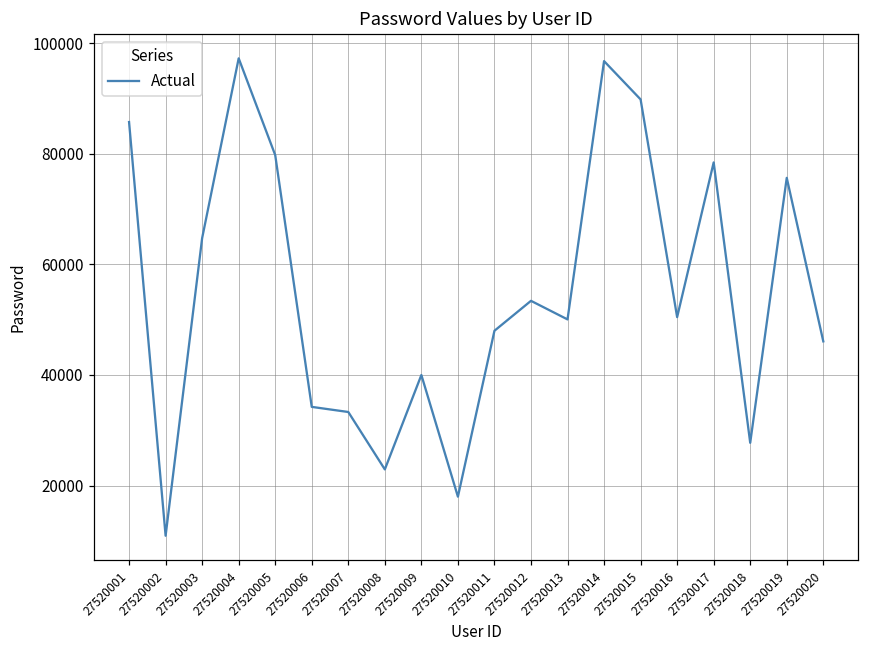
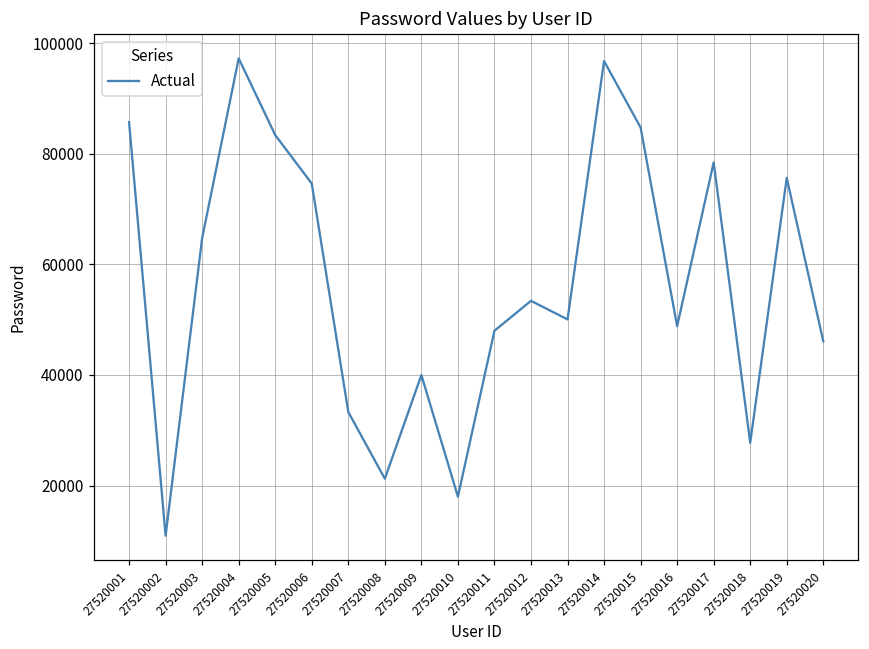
  {
    "27520001": 86000,
    "27520002": 11000,
    "27520003": 65000,
    "27520004": 97000,
-   "27520005": 80000,
-   "27520006": 34000,
+   "27520005": 83000,
+   "27520006": 75000,
    "27520007": 33000,
-   "27520008": 23000,
+   "27520008": 21000,
    "27520009": 40000,
    "27520010": 18000,
    "27520011": 48000,
    "27520012": 53000,
    "27520013": 50000,
    "27520014": 97000,
-   "27520015": 90000,
-   "27520016": 50000,
+   "27520015": 85000,
+   "27520016": 49000,
    "27520017": 78000,
    "27520018": 28000,
    "27520019": 76000,
    "27520020": 46000
  }
